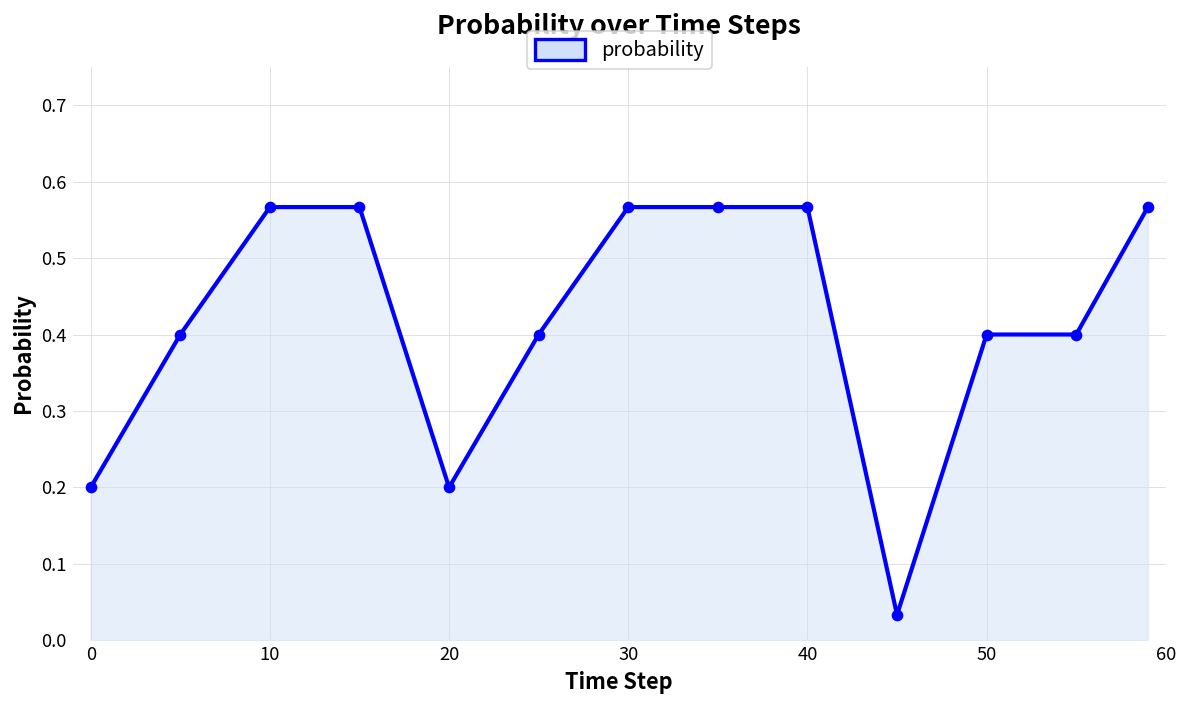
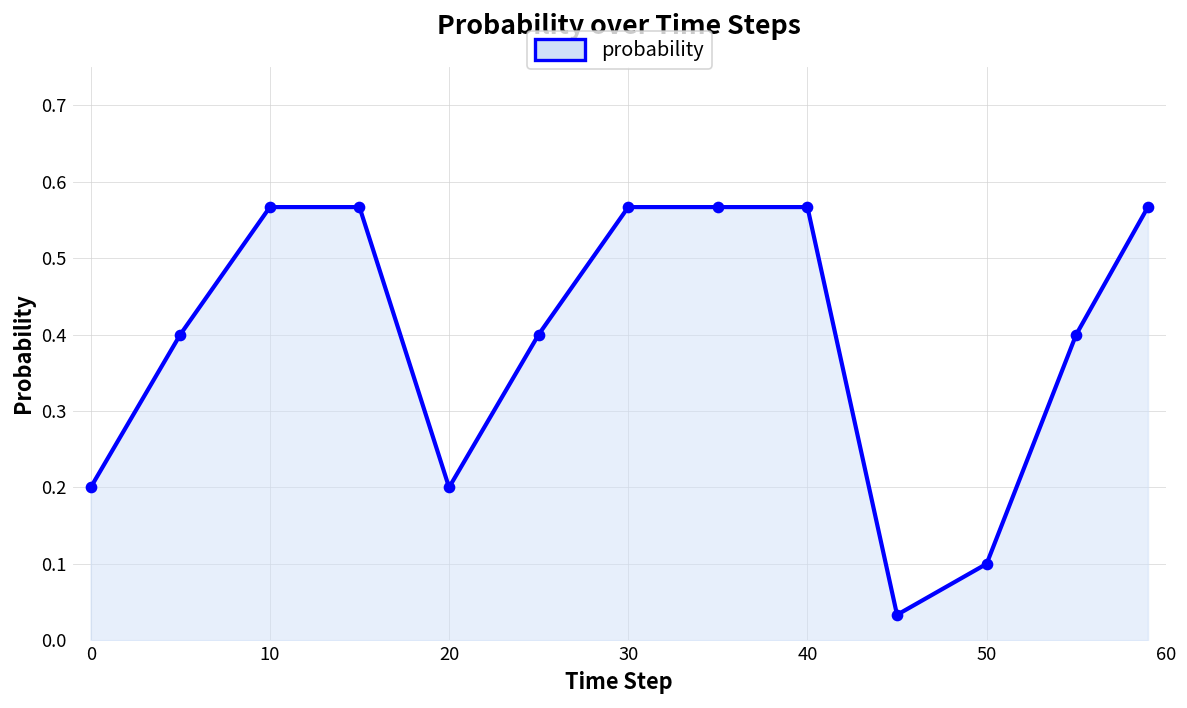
  {
    "0": 0.2,
    "10": 0.57,
    "20": 0.2,
    "30": 0.57,
    "40": 0.57,
-   "50": 0.4
+   "50": 0.1
  }
